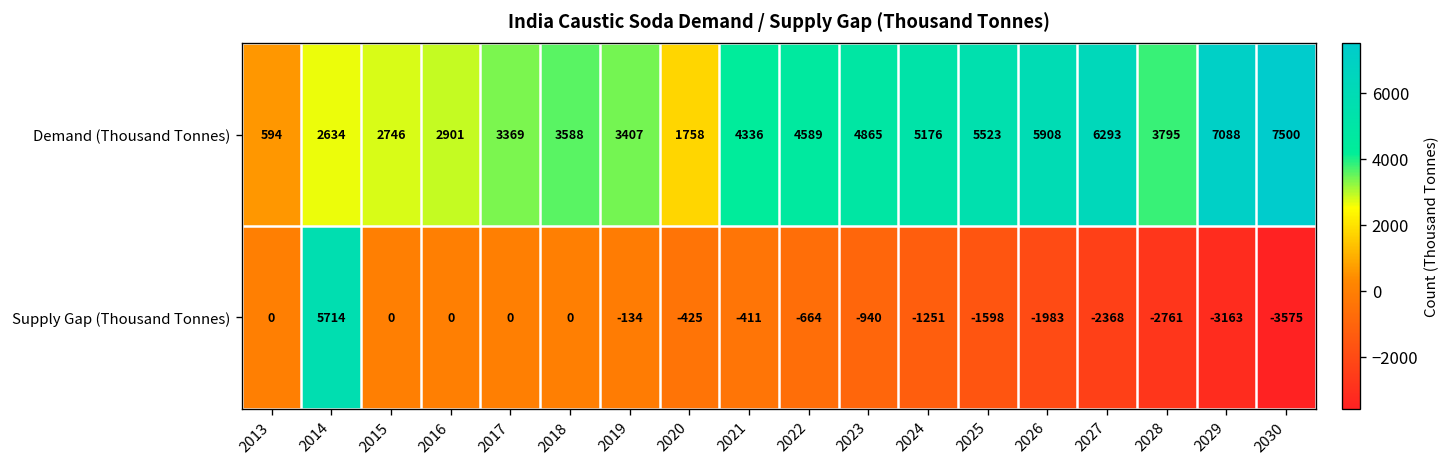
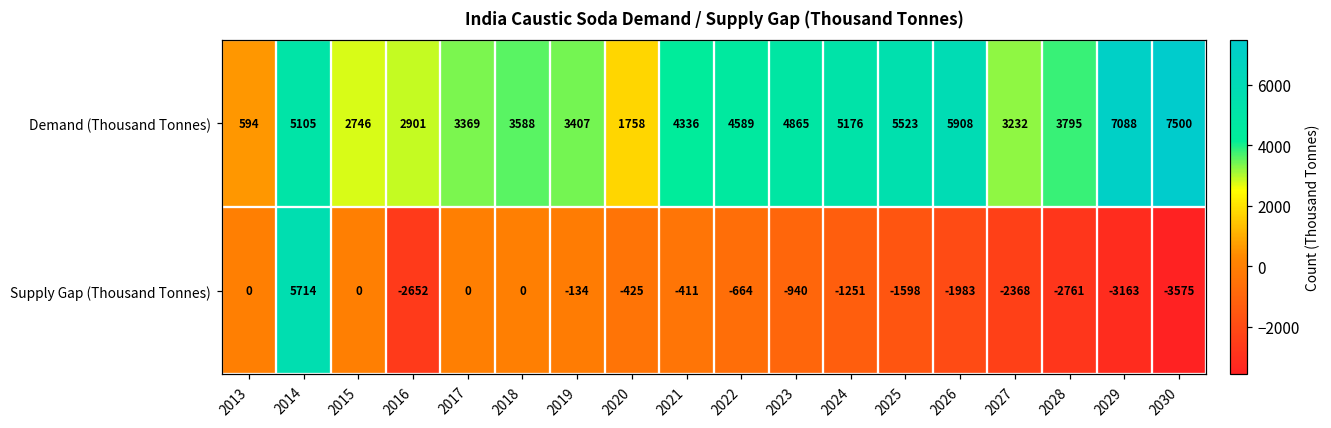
  {
    "Demand (Thousand Tonnes)": {
      "2013": 594,
-     "2014": 2634,
+     "2014": 5105,
      "2015": 2746,
      "2016": 2901,
      "2017": 3369,
      "2018": 3588,
      "2019": 3407,
      "2020": 1758,
      "2021": 4336,
      "2022": 4589,
      "2023": 4865,
      "2024": 5176,
      "2025": 5523,
      "2026": 5908,
-     "2027": 6293,
+     "2027": 3232,
      "2028": 3795,
      "2029": 7088,
      "2030": 7500
    },
    "Supply Gap (Thousand Tonnes)": {
      "2013": 0,
      "2014": 5714,
      "2015": 0,
-     "2016": 0,
+     "2016": -2652,
      "2017": 0,
      "2018": 0,
      "2019": -134,
      "2020": -425,
      "2021": -411,
      "2022": -664,
      "2023": -940,
      "2024": -1251,
      "2025": -1598,
      "2026": -1983,
      "2027": -2368,
      "2028": -2761,
      "2029": -3163,
      "2030": -3575
    }
  }
